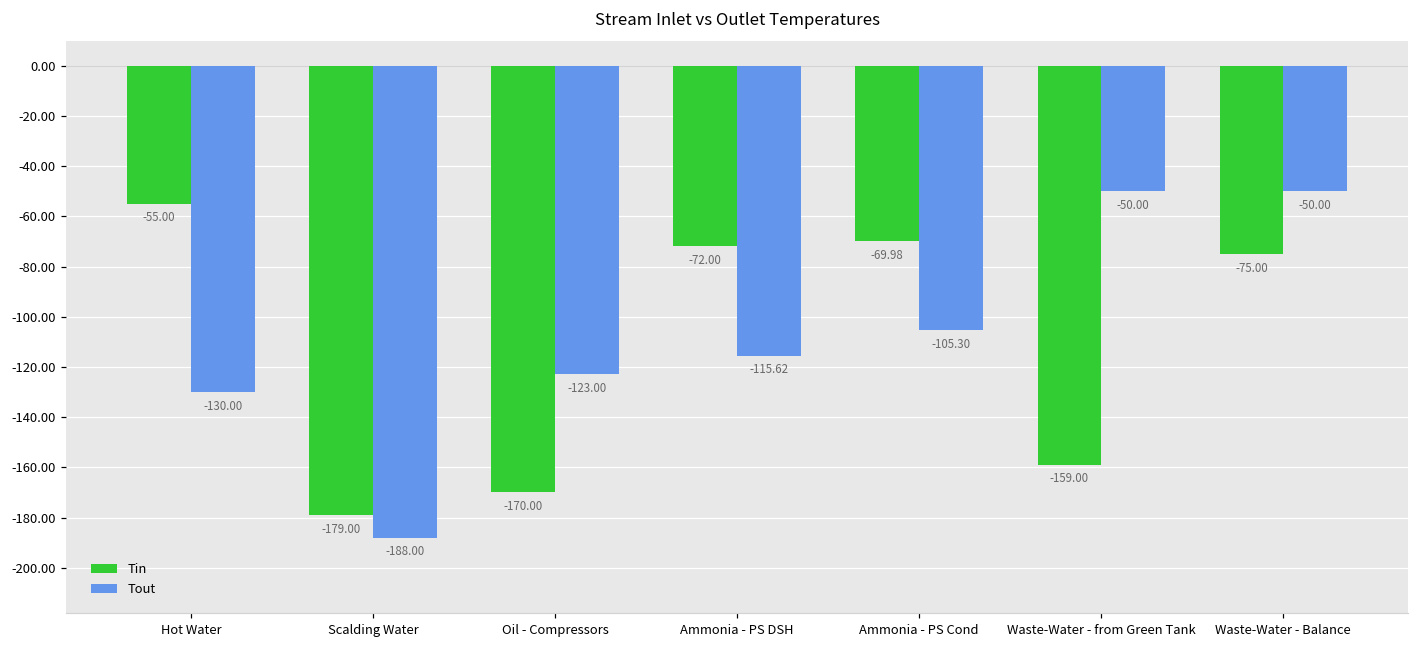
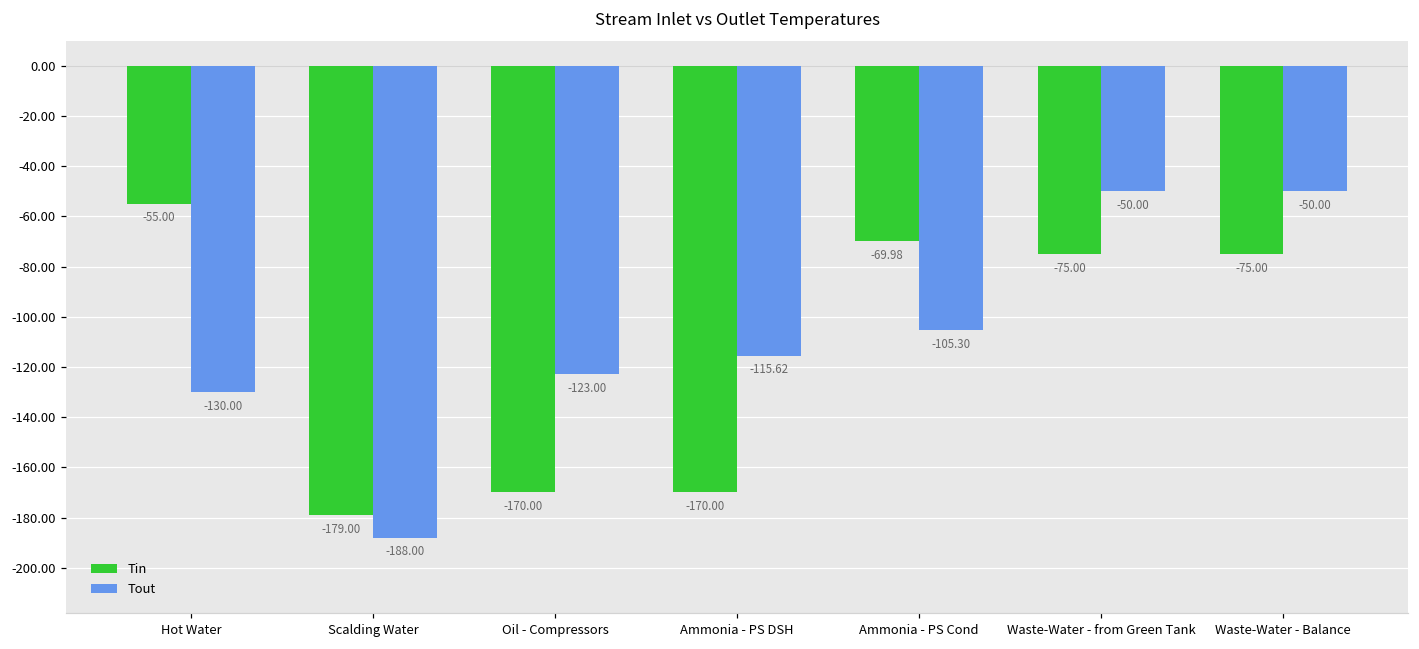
  {
    "Tin": {
      "Hot Water": -55.00,
      "Scalding Water": -179.00,
      "Oil - Compressors": -170.00,
-     "Ammonia - PS DSH": -72.00,
+     "Ammonia - PS DSH": -170.00,
      "Ammonia - PS Cond": -69.98,
-     "Waste-Water - from Green Tank": -159.00,
+     "Waste-Water - from Green Tank": -75.00,
      "Waste-Water - Balance": -75.00
    },
    "Tout": {
      "Hot Water": -130.00,
      "Scalding Water": -188.00,
      "Oil - Compressors": -123.00,
      "Ammonia - PS DSH": -115.62,
      "Ammonia - PS Cond": -105.30,
      "Waste-Water - from Green Tank": -50.00,
      "Waste-Water - Balance": -50.00
    }
  }
